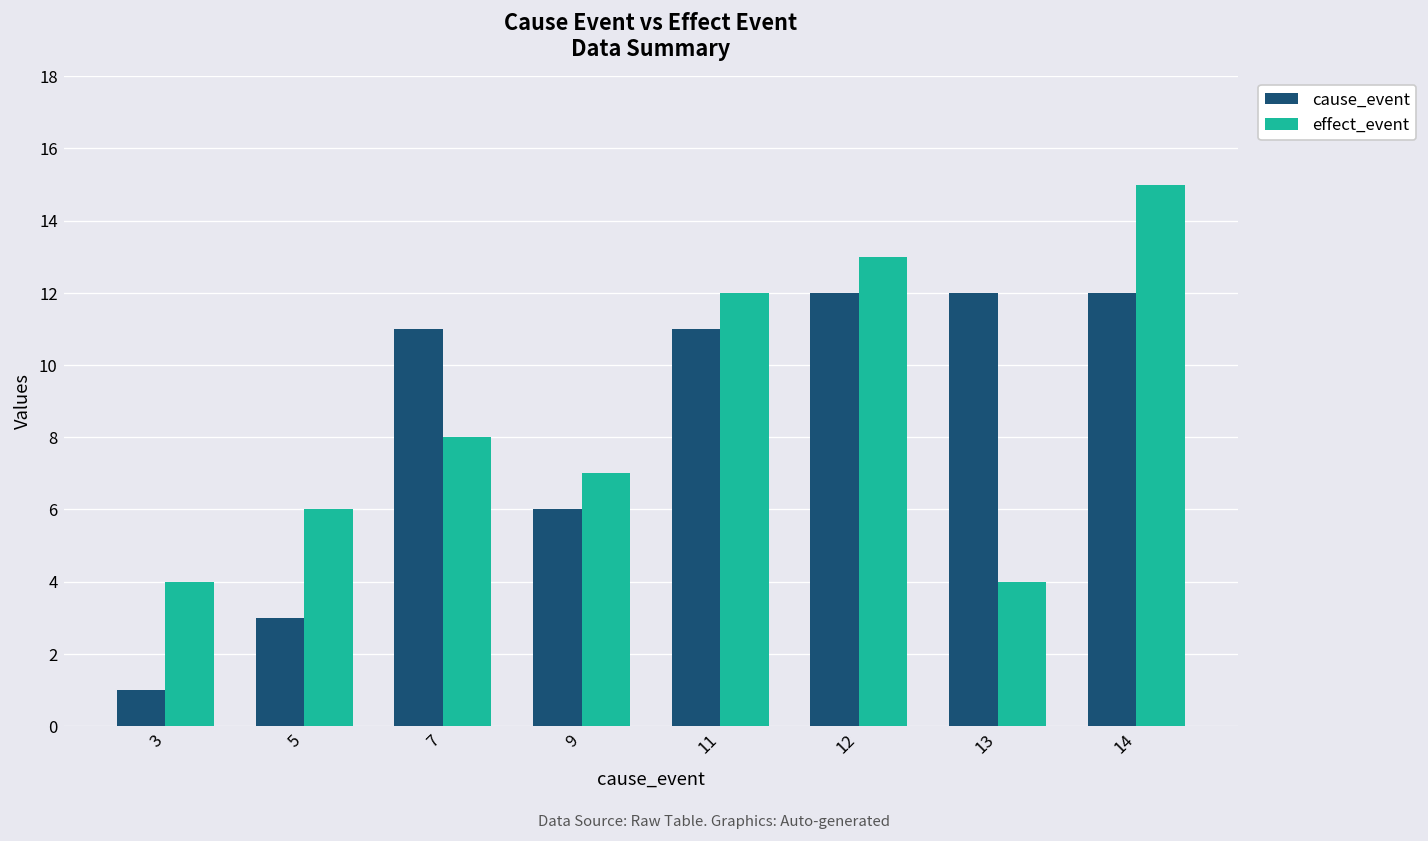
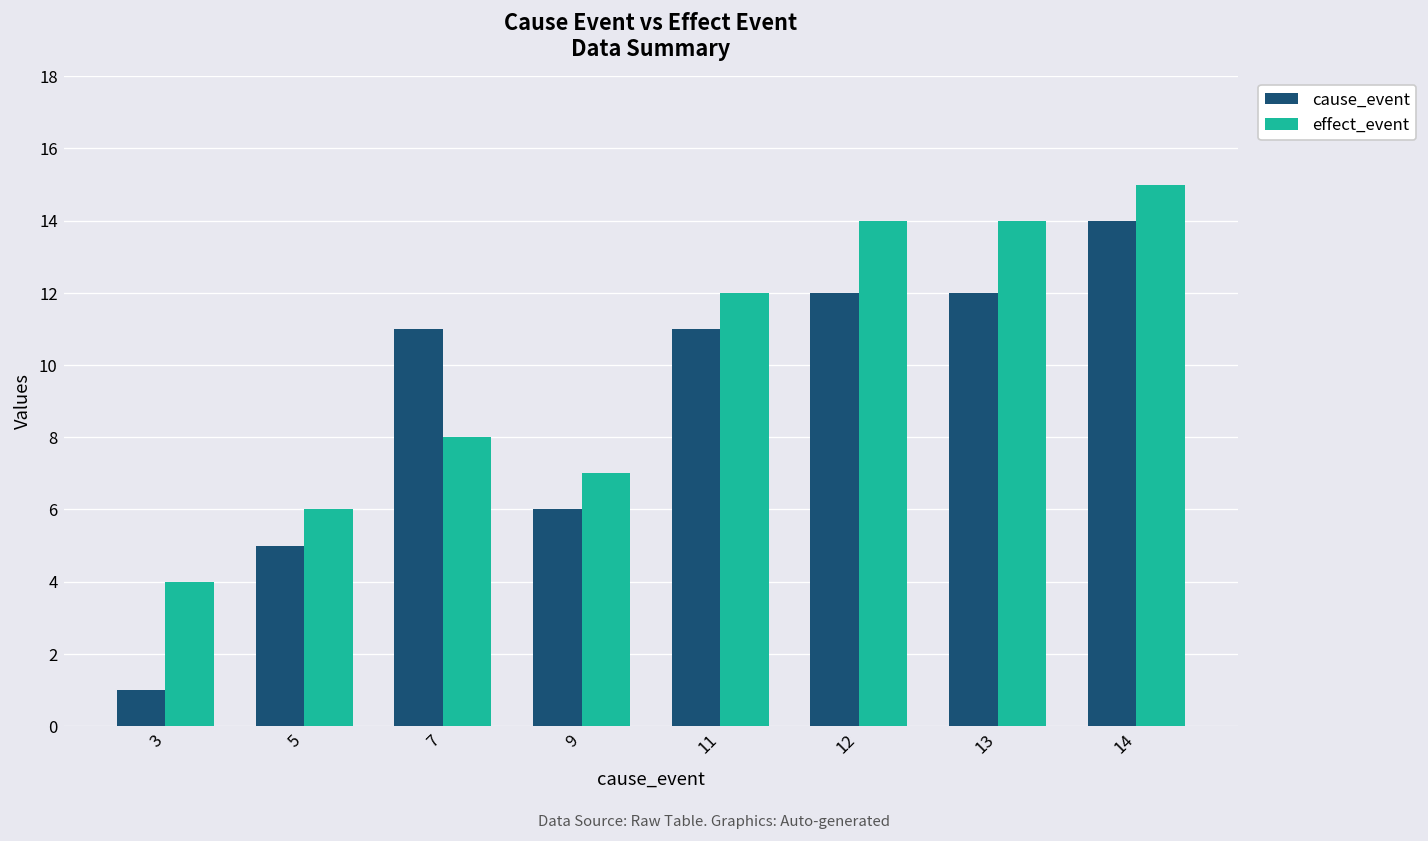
  {
    "cause_event": {
      "3": 1,
-     "5": 3,
+     "5": 5,
      "7": 11,
      "9": 6,
      "11": 11,
      "12": 12,
      "13": 12,
-     "14": 12
+     "14": 14
    },
    "effect_event": {
      "3": 4,
      "5": 6,
      "7": 8,
      "9": 7,
      "11": 12,
-     "12": 13,
-     "13": 4,
+     "12": 14,
+     "13": 14,
      "14": 15
    }
  }
